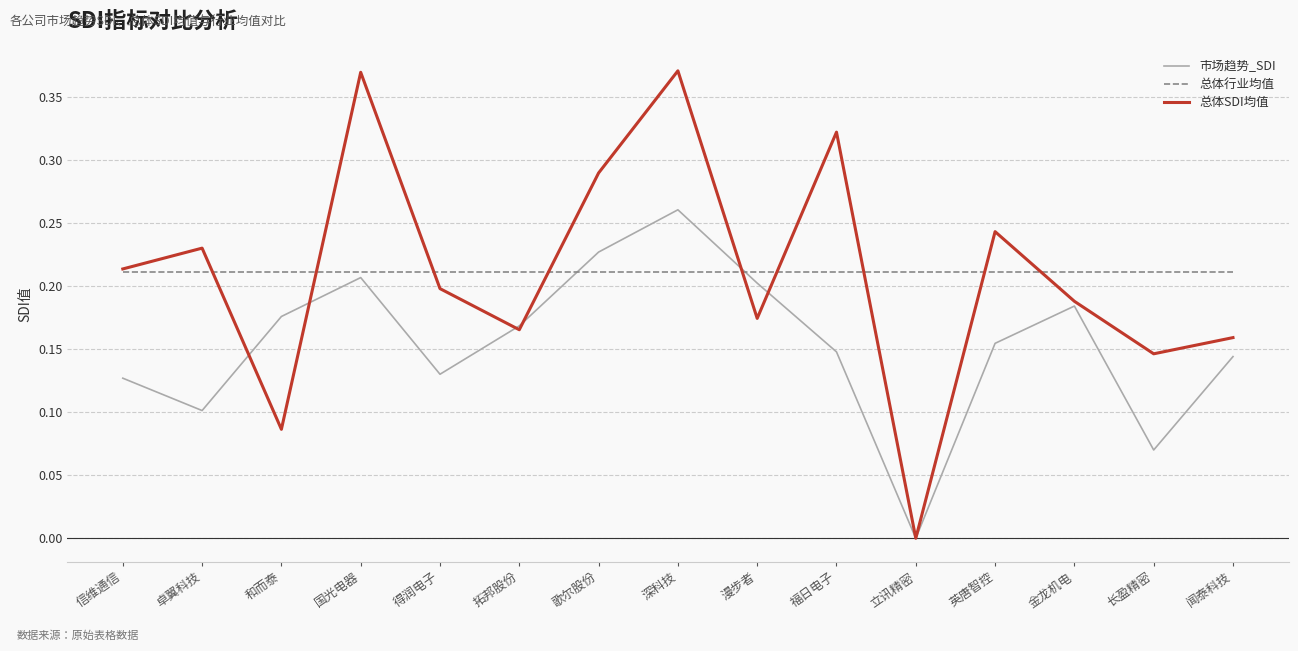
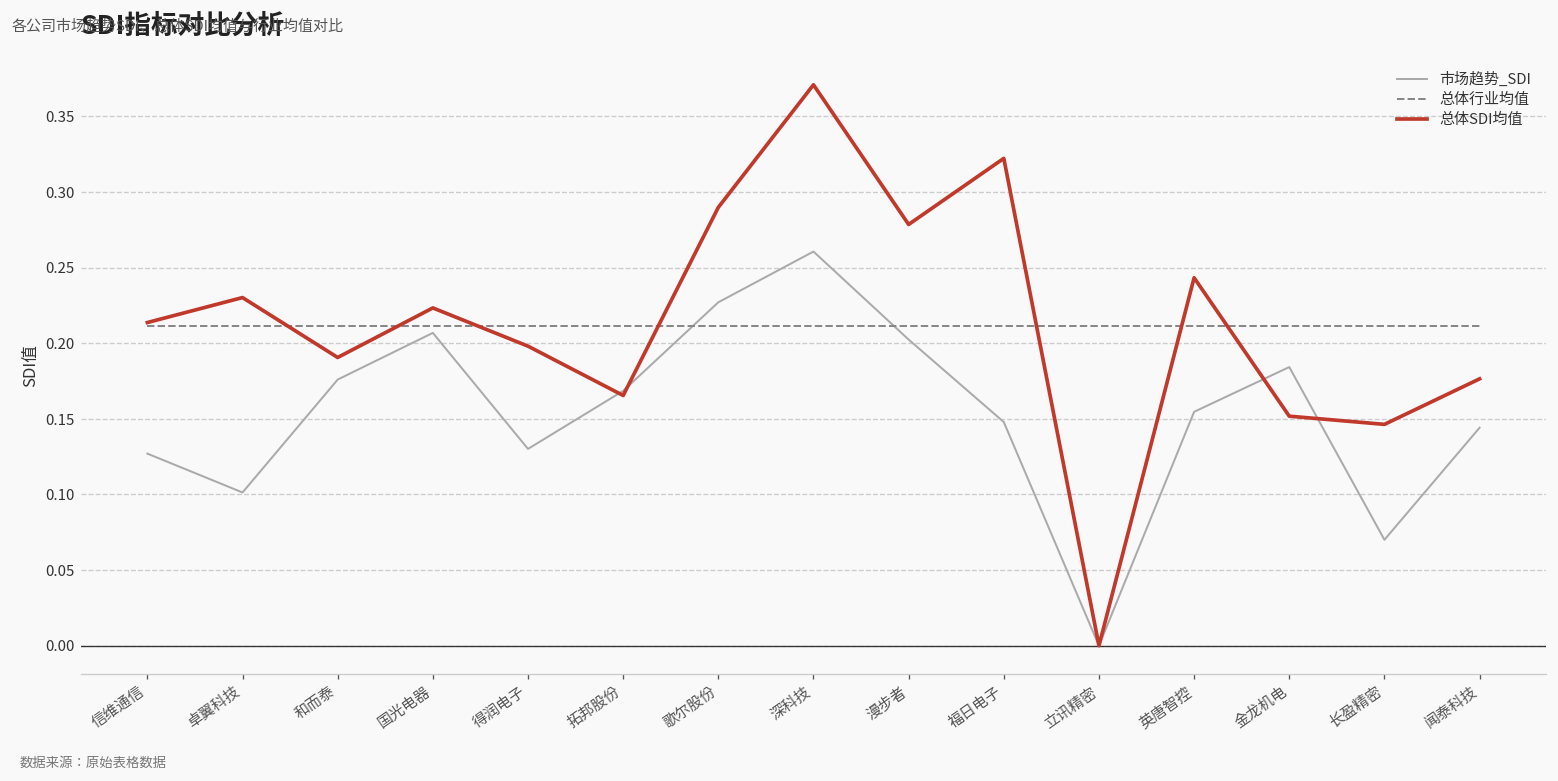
  {
    "总体SDI均值": {
      "信维通信": 0.214,
      "卓翼科技": 0.230,
-     "和而泰": 0.086,
-     "国光电器": 0.370,
+     "和而泰": 0.191,
+     "国光电器": 0.223,
      "得润电子": 0.198,
      "拓邦股份": 0.165,
      "歌尔股份": 0.290,
      "深科技": 0.371,
-     "漫步者": 0.174,
+     "漫步者": 0.278,
      "福日电子": 0.322,
      "英唐智控": 0.243,
-     "金龙机电": 0.188,
+     "金龙机电": 0.152,
      "长盈精密": 0.146,
-     "闻泰科技": 0.159
+     "闻泰科技": 0.176
    }
  }
